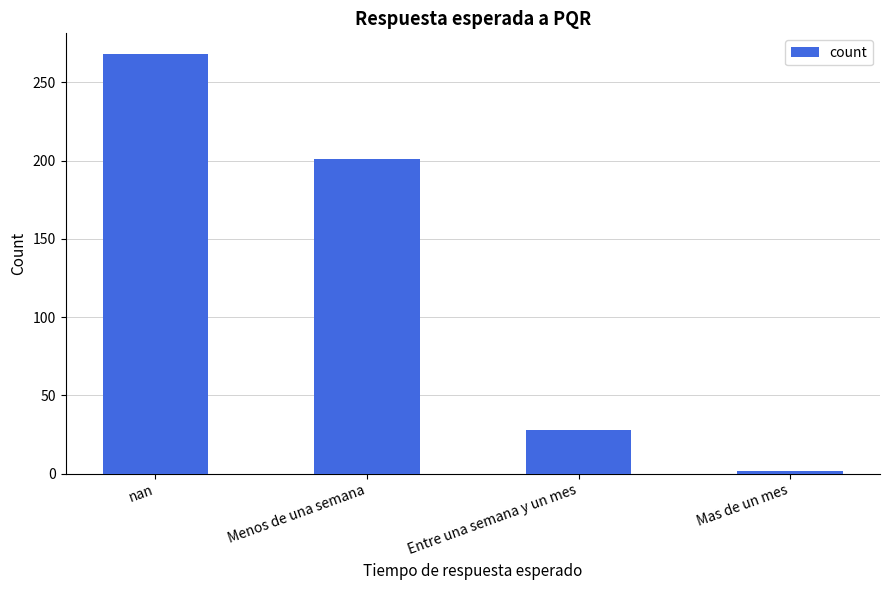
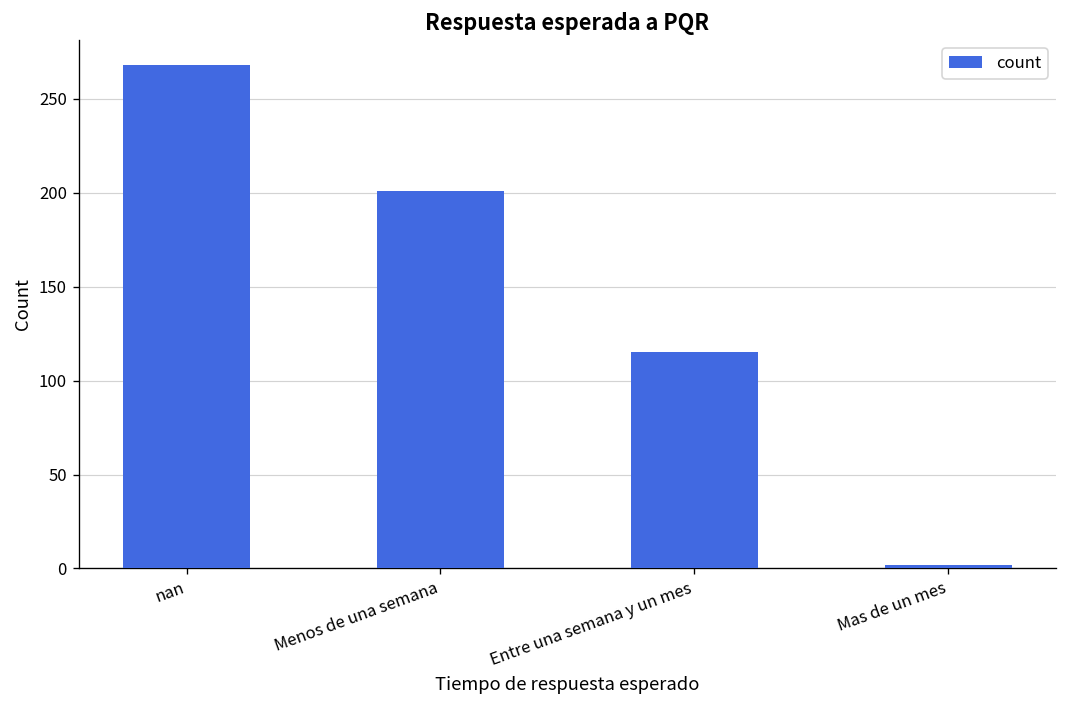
  {
    "nan": 268,
    "Menos de una semana": 201,
-   "Entre una semana y un mes": 28,
+   "Entre una semana y un mes": 115,
    "Mas de un mes": 2
  }
